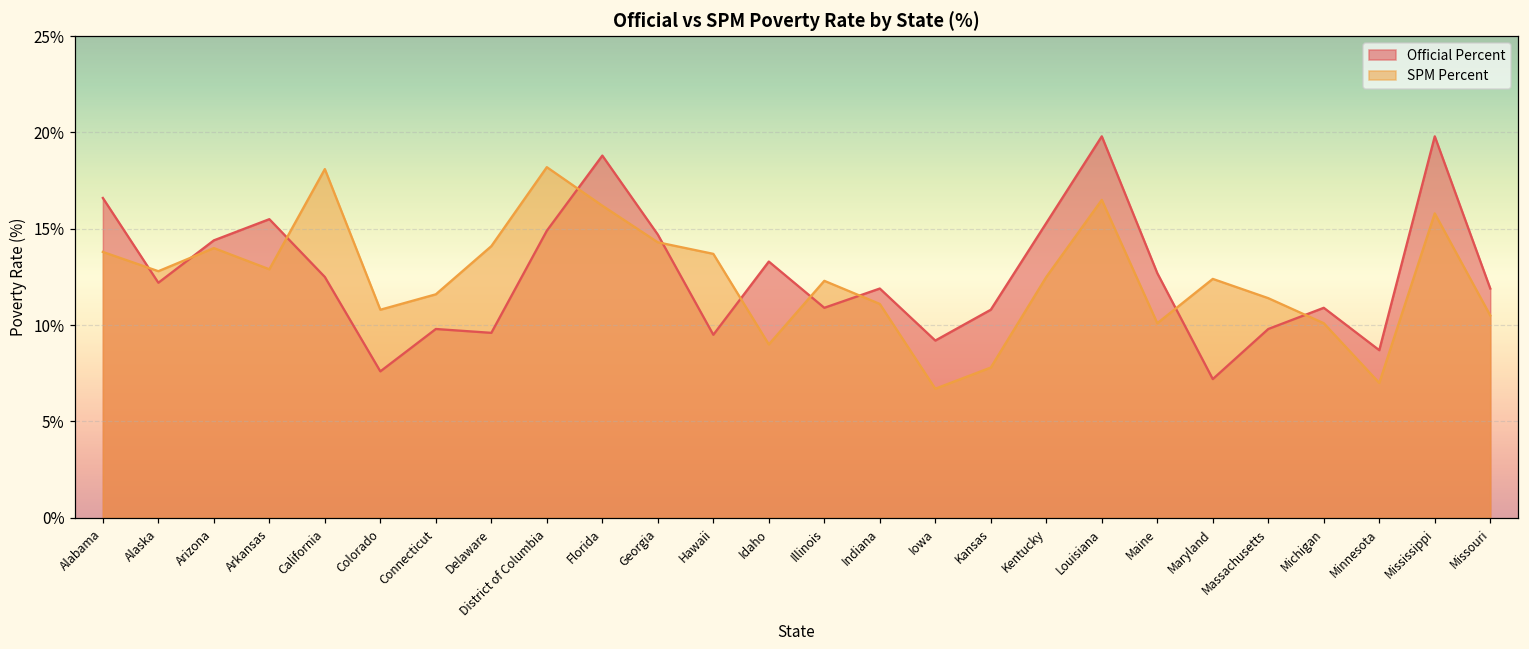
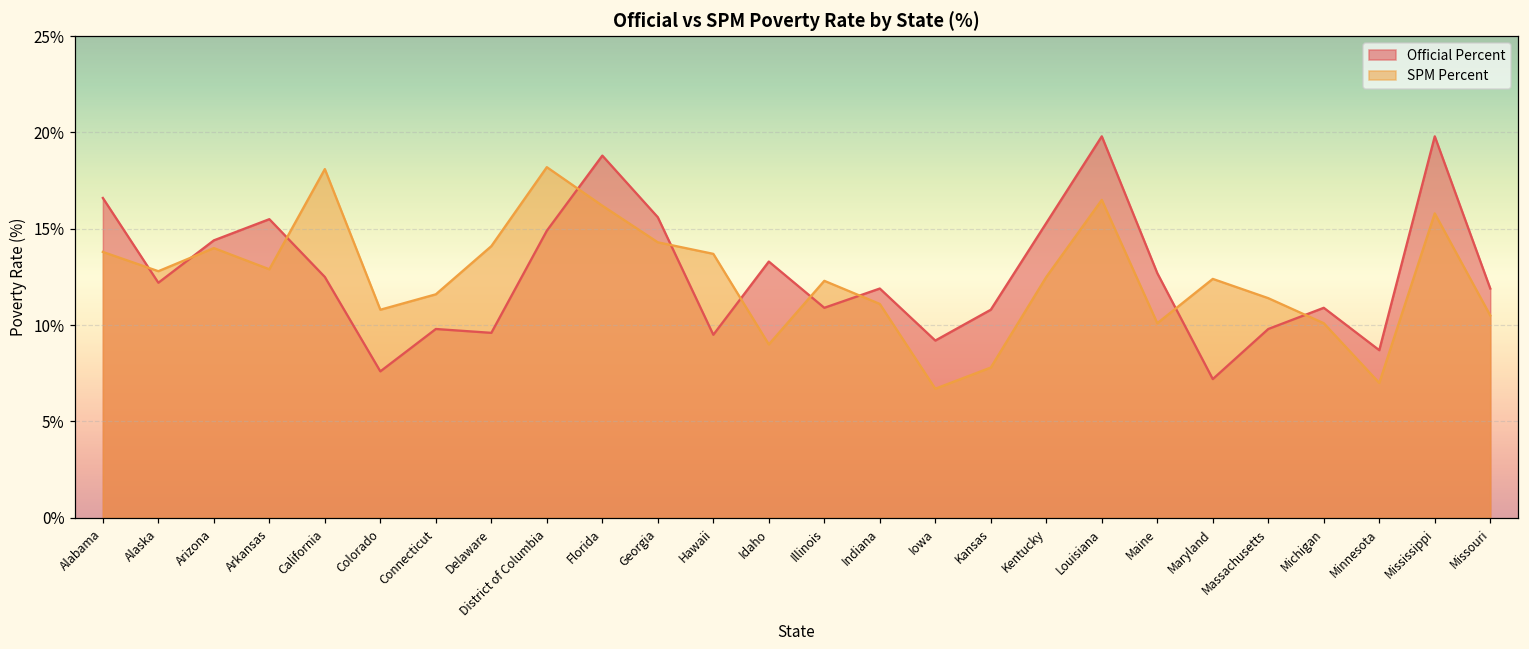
  {
    "Official Percent": {
      "Alabama": "16.6%",
      "Alaska": "12.2%",
      "Arizona": "14.4%",
      "Arkansas": "15.5%",
      "California": "12.5%",
      "Colorado": "7.6%",
      "Connecticut": "9.8%",
      "Delaware": "9.6%",
      "District of Columbia": "14.9%",
      "Florida": "18.8%",
-     "Georgia": "14.7%",
+     "Georgia": "15.6%",
      "Hawaii": "9.5%",
      "Idaho": "13.3%",
      "Illinois": "10.9%",
      "Indiana": "11.9%",
      "Iowa": "9.2%",
      "Kansas": "10.8%",
      "Kentucky": "15.3%",
      "Louisiana": "19.8%",
      "Maine": "12.7%",
      "Maryland": "7.2%",
      "Massachusetts": "9.8%",
      "Michigan": "10.9%",
      "Minnesota": "8.7%",
      "Mississippi": "19.8%",
      "Missouri": "11.9%"
    },
    "SPM Percent": {
      "Alabama": "13.8%",
      "Alaska": "12.8%",
      "Arizona": "14.0%",
      "Arkansas": "12.9%",
      "California": "18.1%",
      "Colorado": "10.8%",
      "Connecticut": "11.6%",
      "Delaware": "14.1%",
      "District of Columbia": "18.2%",
      "Florida": "16.2%",
      "Georgia": "14.3%",
      "Hawaii": "13.7%",
      "Idaho": "9.0%",
      "Illinois": "12.3%",
      "Indiana": "11.1%",
      "Iowa": "6.7%",
      "Kansas": "7.8%",
      "Kentucky": "12.5%",
      "Louisiana": "16.5%",
      "Maine": "10.1%",
      "Maryland": "12.4%",
      "Massachusetts": "11.4%",
      "Michigan": "10.1%",
      "Minnesota": "7.0%",
      "Mississippi": "15.8%",
      "Missouri": "10.5%"
    }
  }
